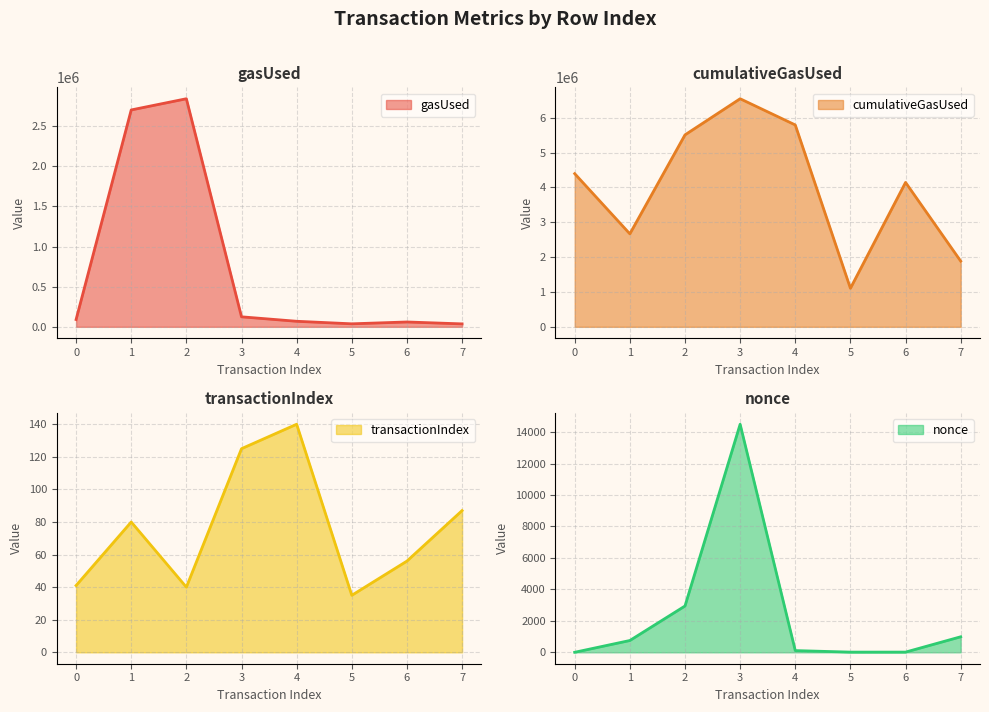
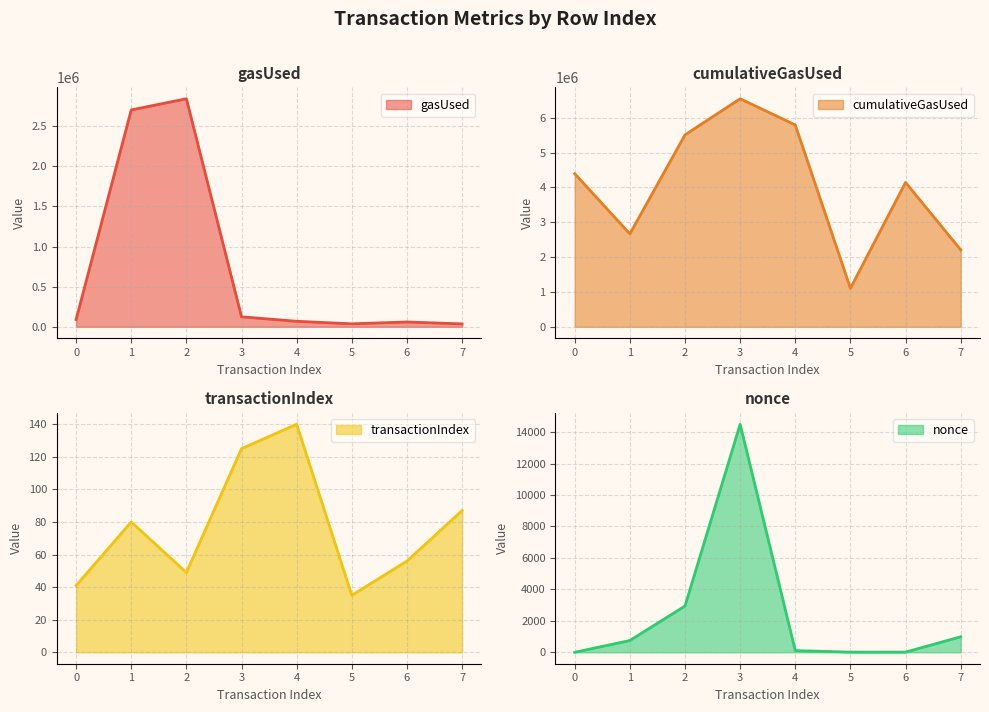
  {
    "gasUsed": {
      "0": 100000,
      "1": 2700000,
      "2": 2800000,
      "3": 100000,
      "4": 100000,
      "5": 0,
      "6": 100000,
      "7": 0
    },
    "cumulativeGasUsed": {
      "0": 4400000,
      "1": 2700000,
      "2": 5500000,
      "3": 6500000,
      "4": 5800000,
      "5": 1100000,
      "6": 4100000,
-     "7": 1900000
+     "7": 2200000
    },
    "transactionIndex": {
      "0": 41,
      "1": 80,
-     "2": 40,
+     "2": 49,
      "3": 125,
      "4": 140,
      "5": 35,
      "6": 56,
      "7": 87
    },
    "nonce": {
      "0": 0,
      "1": 800,
      "2": 2900,
      "3": 14500,
      "4": 100,
      "5": 0,
      "6": 0,
      "7": 1000
    }
  }
